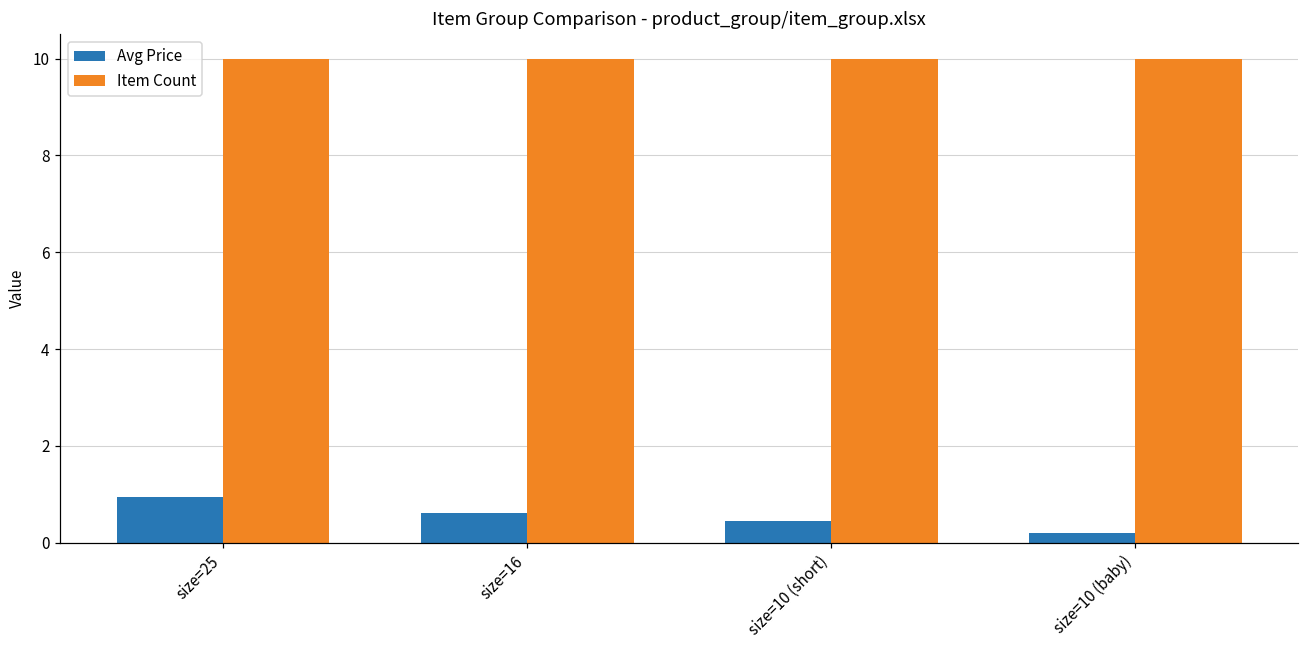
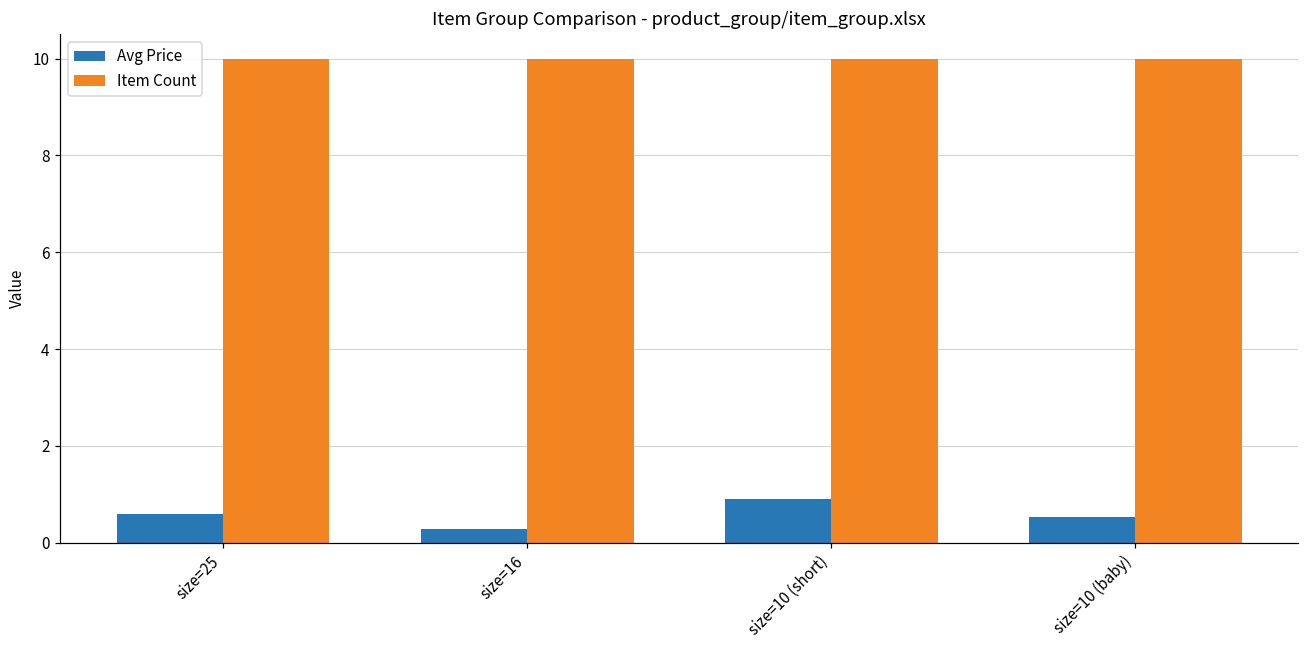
  {
    "Avg Price": {
-     "size=25": 1.0,
-     "size=16": 0.6,
-     "size=10 (short)": 0.5,
-     "size=10 (baby)": 0.2
+     "size=25": 0.6,
+     "size=16": 0.3,
+     "size=10 (short)": 0.9,
+     "size=10 (baby)": 0.5
    },
    "Item Count": {
      "size=25": 10.0,
      "size=16": 10.0,
      "size=10 (short)": 10.0,
      "size=10 (baby)": 10.0
    }
  }
